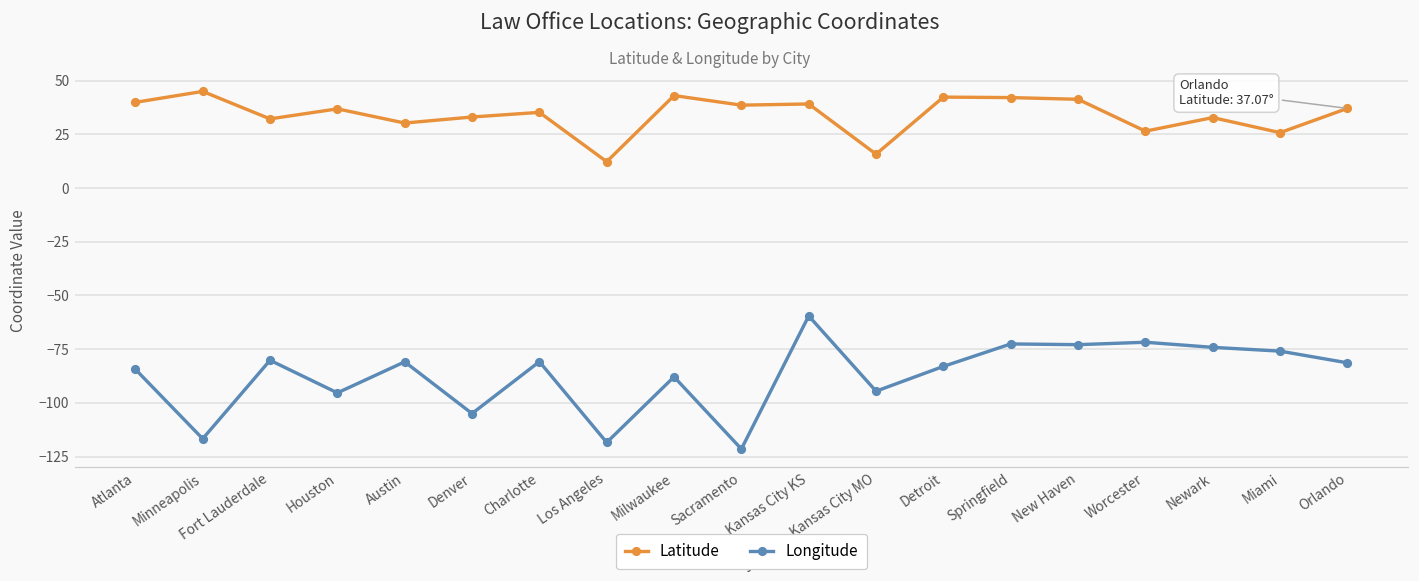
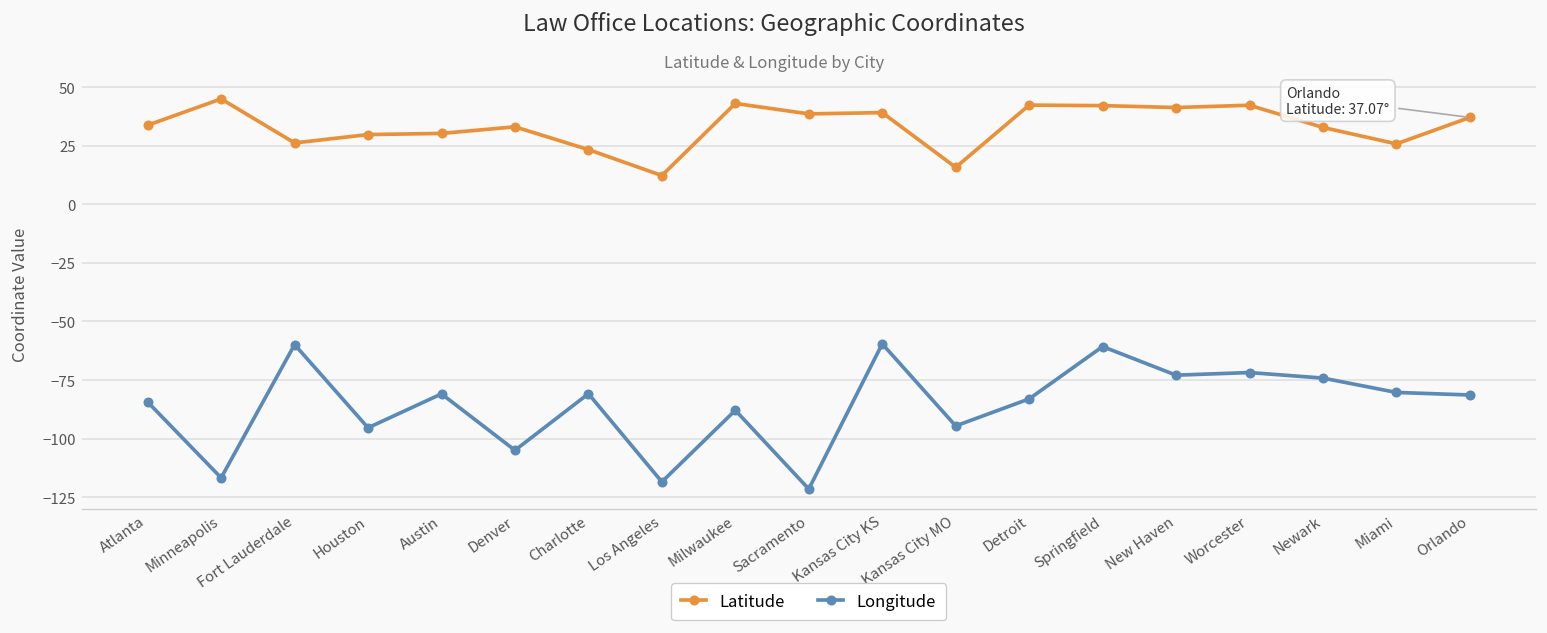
  {
    "Latitude": {
-     "Atlanta": 40,
+     "Atlanta": 34,
      "Minneapolis": 45,
-     "Fort Lauderdale": 32,
-     "Houston": 37,
+     "Fort Lauderdale": 26,
+     "Houston": 30,
      "Austin": 30,
      "Denver": 33,
-     "Charlotte": 35,
+     "Charlotte": 23,
      "Los Angeles": 12,
      "Milwaukee": 43,
      "Sacramento": 39,
      "Kansas City KS": 39,
      "Kansas City MO": 16,
      "Detroit": 42,
      "Springfield": 42,
      "New Haven": 41,
-     "Worcester": 26,
+     "Worcester": 42,
      "Newark": 33,
      "Miami": 26
    },
    "Longitude": {
      "Atlanta": -84,
      "Minneapolis": -117,
-     "Fort Lauderdale": -80,
+     "Fort Lauderdale": -60,
      "Houston": -95,
      "Austin": -81,
      "Denver": -105,
      "Charlotte": -81,
      "Los Angeles": -118,
      "Milwaukee": -88,
      "Sacramento": -122,
      "Kansas City KS": -60,
      "Kansas City MO": -95,
      "Detroit": -83,
-     "Springfield": -73,
+     "Springfield": -61,
      "New Haven": -73,
      "Worcester": -72,
      "Newark": -74,
-     "Miami": -76,
+     "Miami": -80,
      "Orlando": -81
    }
  }
